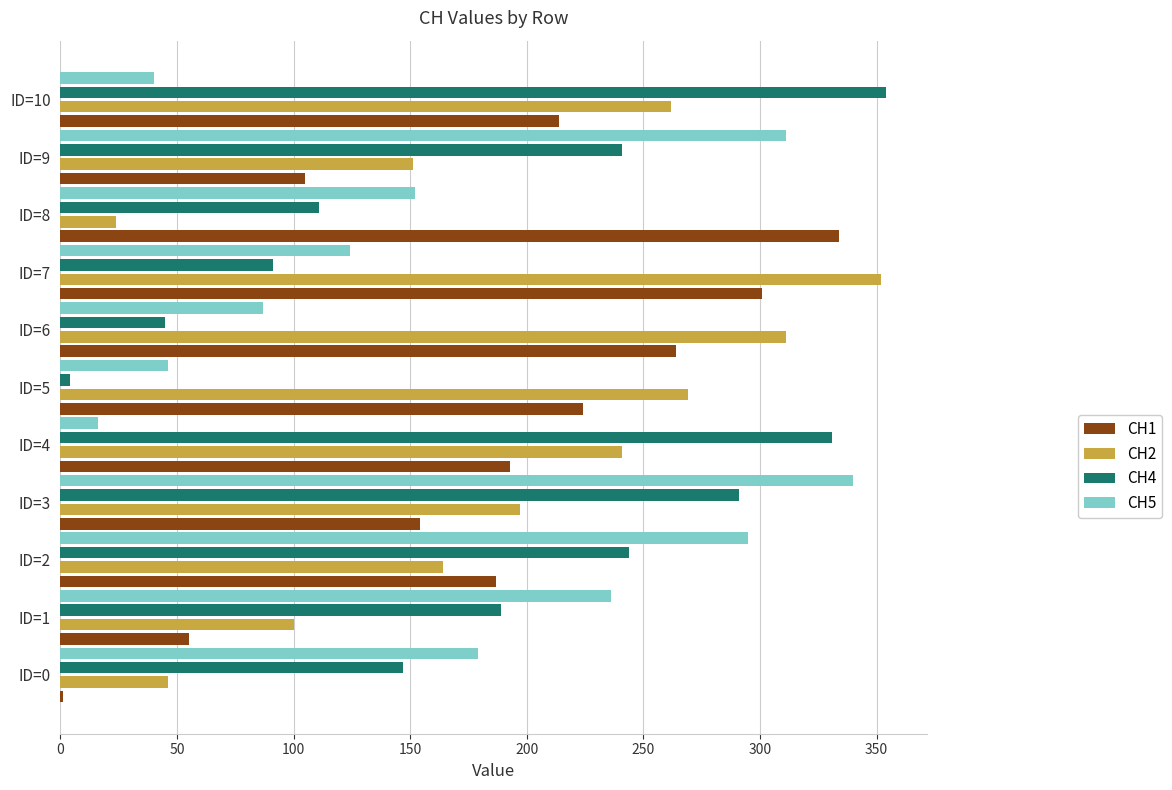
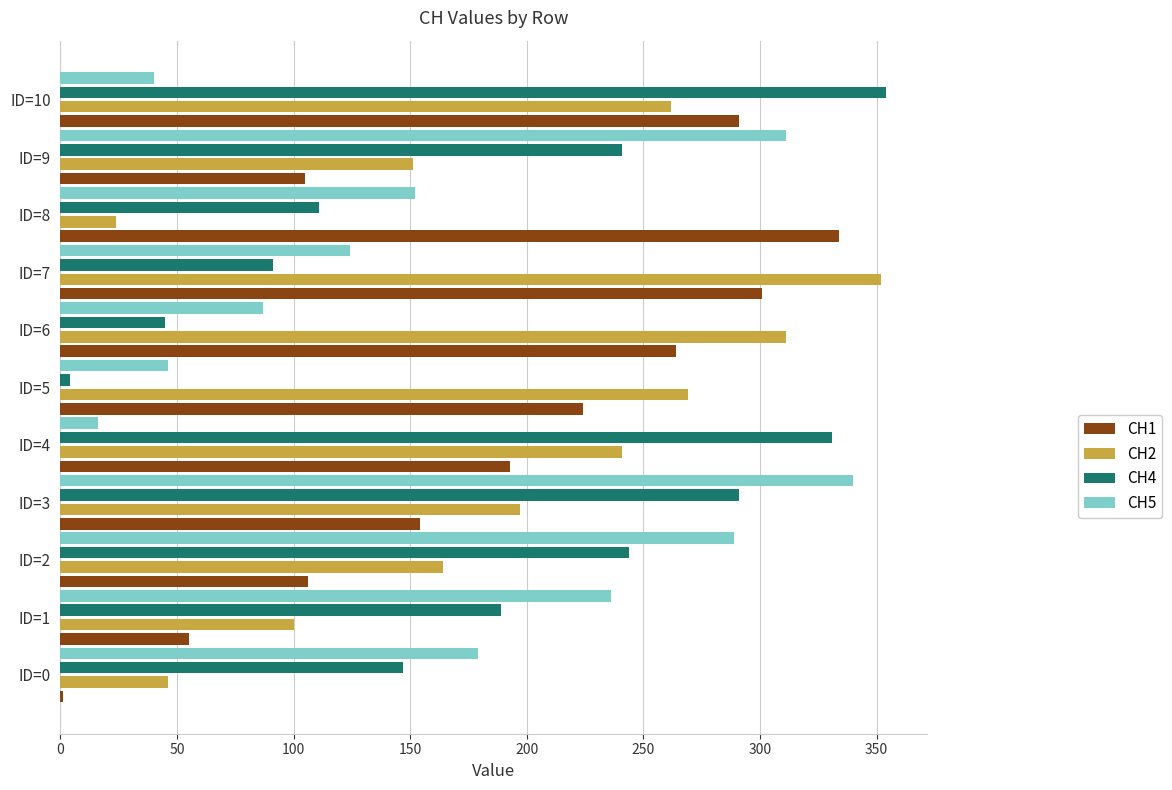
  {
    "CH1": {
-     "ID=10": 214,
+     "ID=10": 291,
      "ID=9": 105,
      "ID=8": 334,
      "ID=7": 301,
      "ID=6": 264,
      "ID=5": 224,
      "ID=4": 193,
      "ID=3": 154,
-     "ID=2": 187,
+     "ID=2": 106,
      "ID=1": 55
    },
    "CH2": {
      "ID=10": 262,
      "ID=9": 151,
      "ID=8": 24,
      "ID=7": 352,
      "ID=6": 311,
      "ID=5": 269,
      "ID=4": 241,
      "ID=3": 197,
      "ID=2": 164,
      "ID=1": 100,
      "ID=0": 46
    },
    "CH4": {
      "ID=10": 354,
      "ID=9": 241,
      "ID=8": 111,
      "ID=7": 91,
      "ID=6": 45,
      "ID=5": 4,
      "ID=4": 331,
      "ID=3": 291,
      "ID=2": 244,
      "ID=1": 189,
      "ID=0": 147
    },
    "CH5": {
      "ID=10": 40,
      "ID=9": 311,
      "ID=8": 152,
      "ID=7": 124,
      "ID=6": 87,
      "ID=5": 46,
      "ID=4": 16,
      "ID=3": 340,
-     "ID=2": 295,
+     "ID=2": 289,
      "ID=1": 236,
      "ID=0": 179
    }
  }
